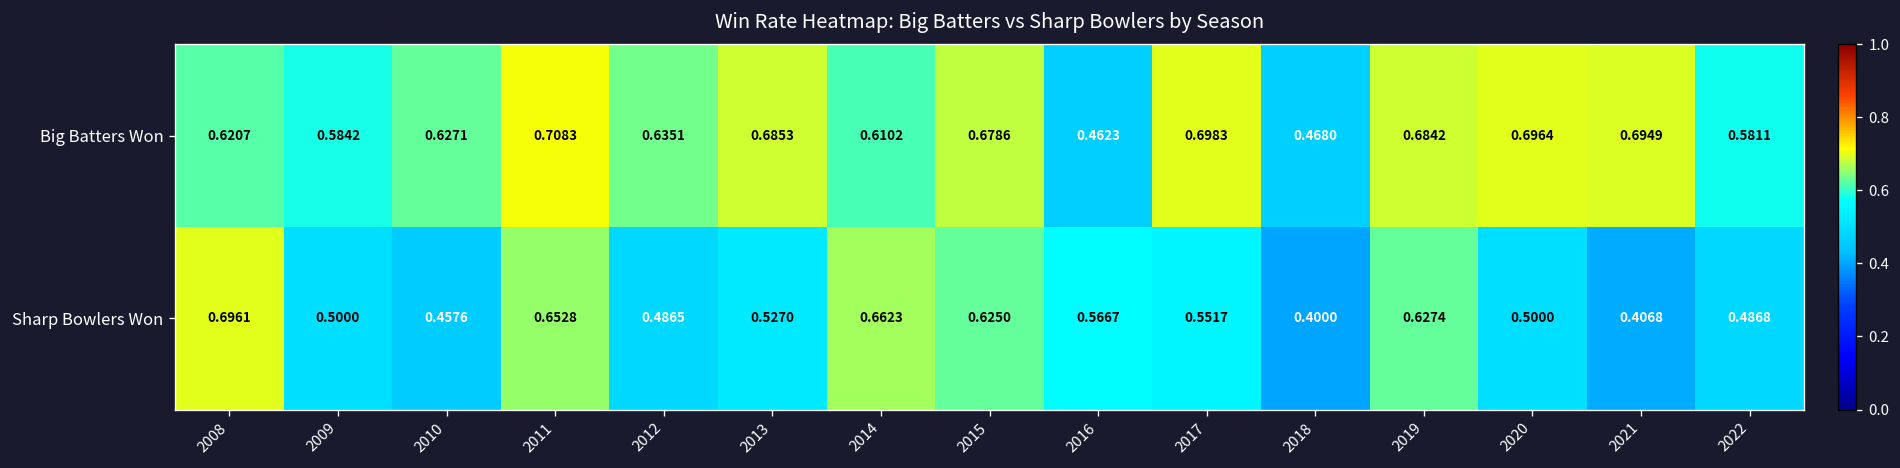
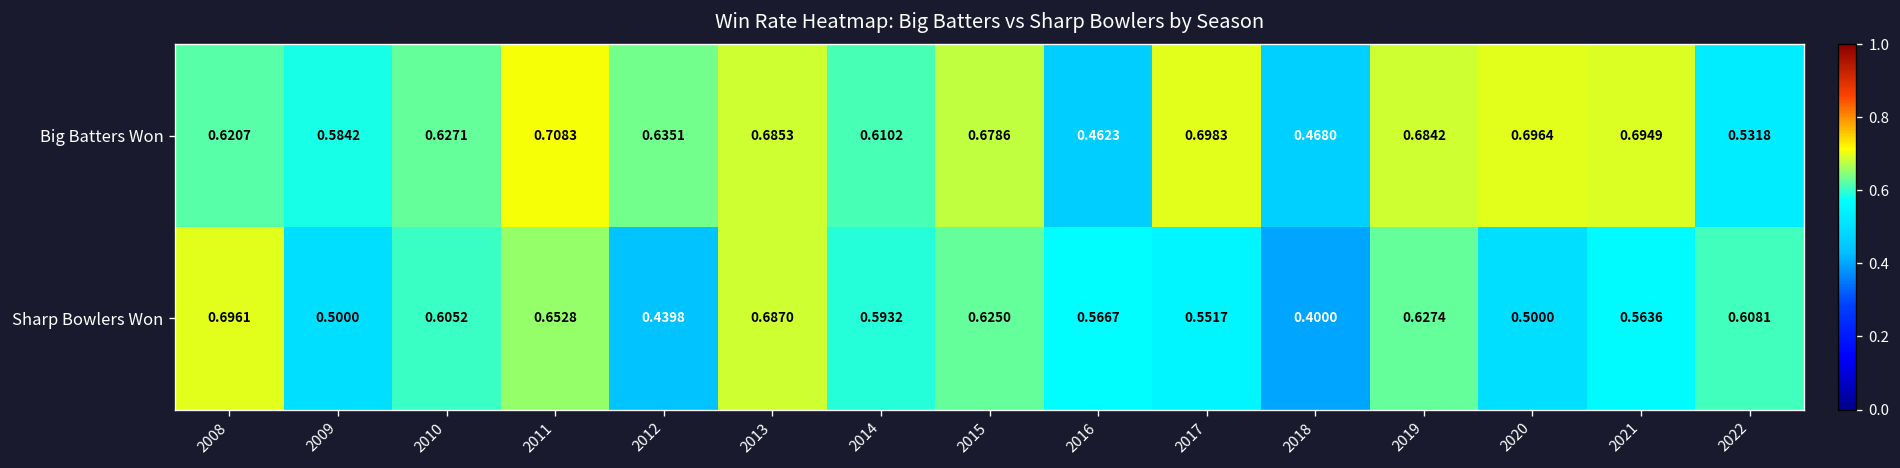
  {
    "Big Batters Won": {
      "2008": 0.6207,
      "2009": 0.5842,
      "2010": 0.6271,
      "2011": 0.7083,
      "2012": 0.6351,
      "2013": 0.6853,
      "2014": 0.6102,
      "2015": 0.6786,
      "2016": 0.4623,
      "2017": 0.6983,
      "2018": 0.4680,
      "2019": 0.6842,
      "2020": 0.6964,
      "2021": 0.6949,
-     "2022": 0.5811
+     "2022": 0.5318
    },
    "Sharp Bowlers Won": {
      "2008": 0.6961,
      "2009": 0.5000,
-     "2010": 0.4576,
+     "2010": 0.6052,
      "2011": 0.6528,
-     "2012": 0.4865,
-     "2013": 0.5270,
-     "2014": 0.6623,
+     "2012": 0.4398,
+     "2013": 0.6870,
+     "2014": 0.5932,
      "2015": 0.6250,
      "2016": 0.5667,
      "2017": 0.5517,
      "2018": 0.4000,
      "2019": 0.6274,
      "2020": 0.5000,
-     "2021": 0.4068,
-     "2022": 0.4868
+     "2021": 0.5636,
+     "2022": 0.6081
    }
  }
